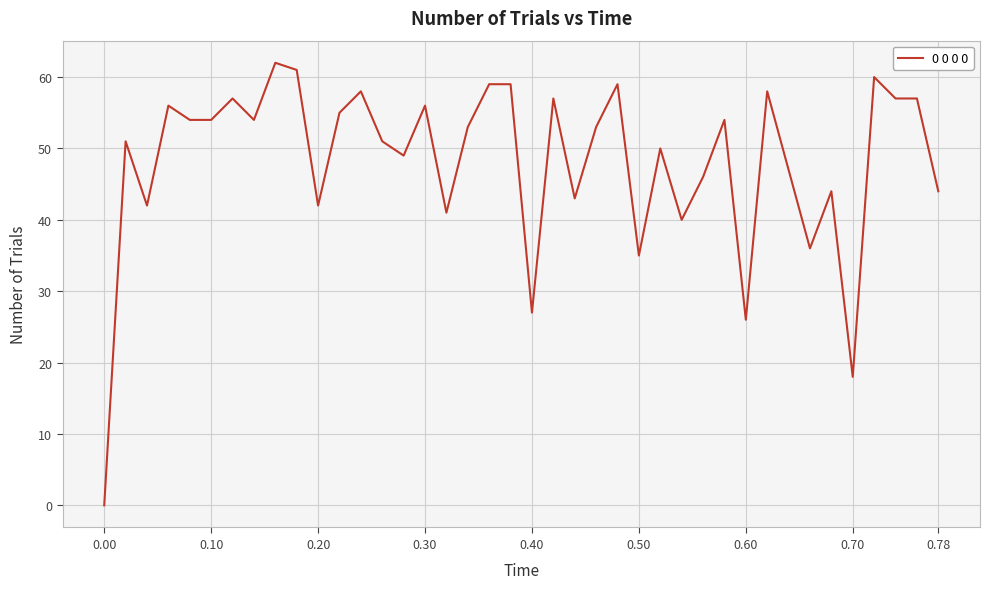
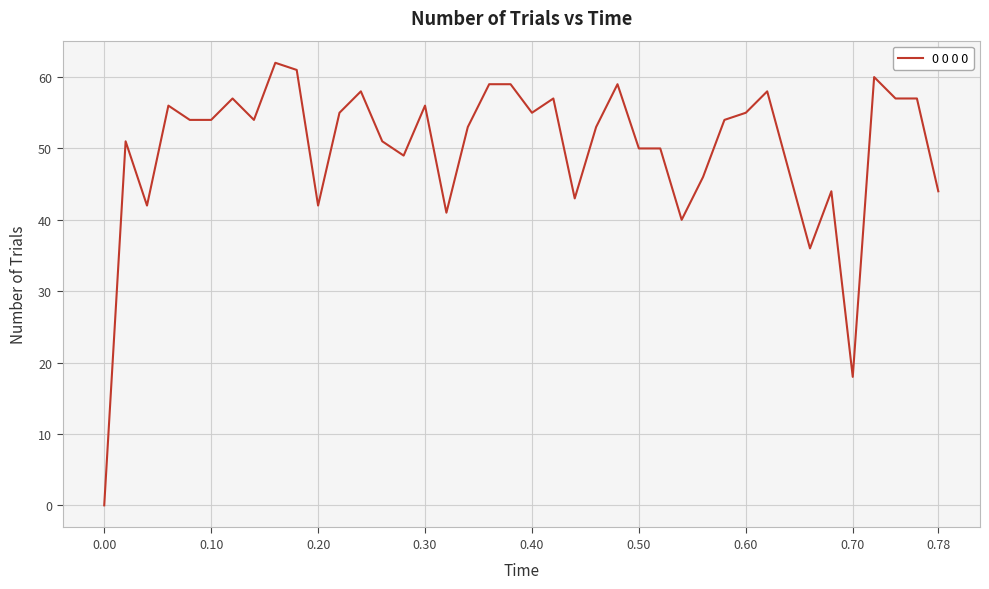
  {
    "0.00": 0,
    "0.10": 54,
    "0.20": 42,
    "0.30": 56,
-   "0.40": 27,
-   "0.50": 35,
-   "0.60": 26,
+   "0.40": 55,
+   "0.50": 50,
+   "0.60": 55,
    "0.70": 18,
    "0.78": 44
  }
